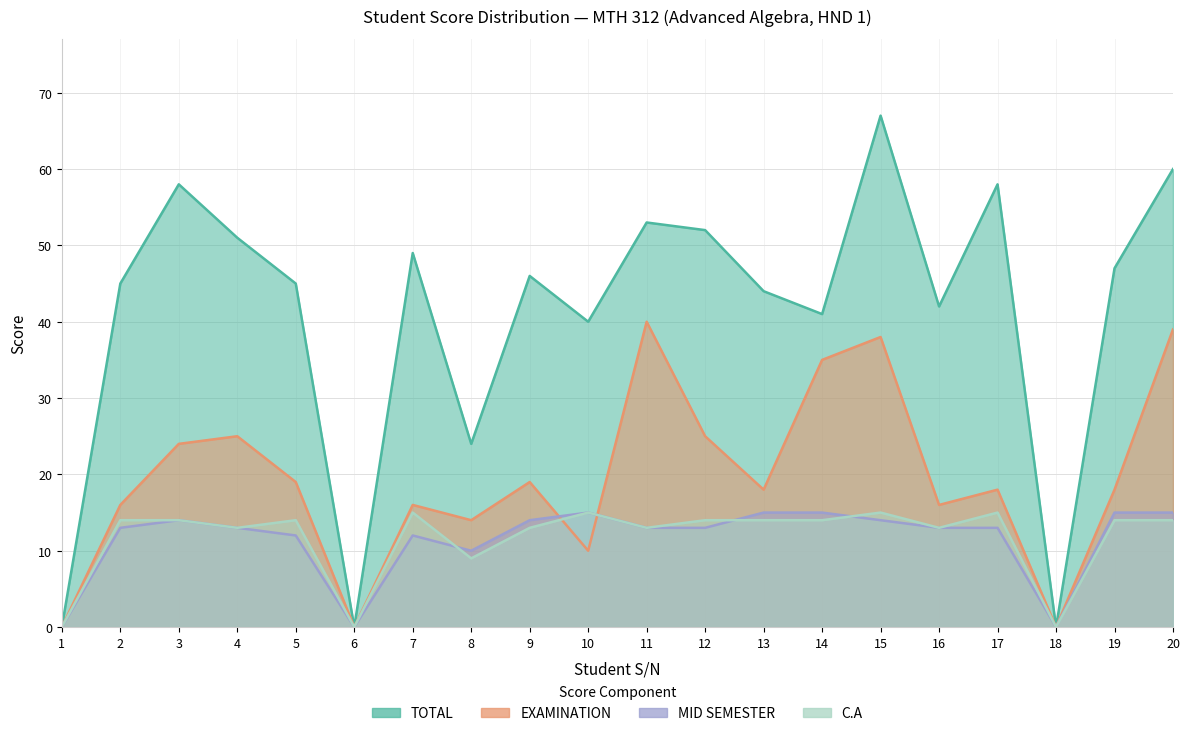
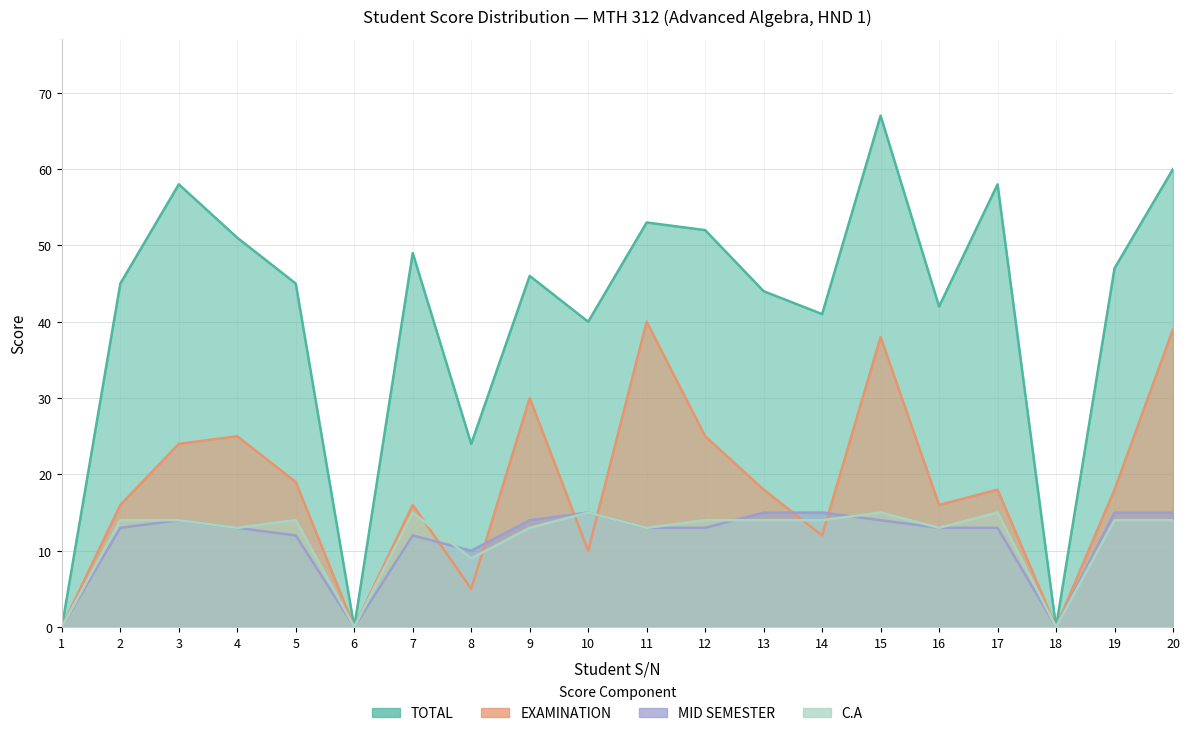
  {
    "TOTAL": {
      "2": 45,
      "3": 58,
      "4": 51,
      "5": 45,
      "7": 49,
      "8": 24,
      "9": 46,
      "10": 40,
      "11": 53,
      "12": 52,
      "13": 44,
      "14": 41,
      "15": 67,
      "16": 42,
      "17": 58,
      "19": 47,
      "20": 60
    },
    "EXAMINATION": {
      "2": 16,
      "3": 24,
      "4": 25,
      "5": 19,
      "7": 16,
-     "8": 14,
-     "9": 19,
+     "8": 5,
+     "9": 30,
      "10": 10,
      "11": 40,
      "12": 25,
      "13": 18,
-     "14": 35,
+     "14": 12,
      "15": 38,
      "16": 16,
      "17": 18,
      "19": 18,
      "20": 39
    }
  }
